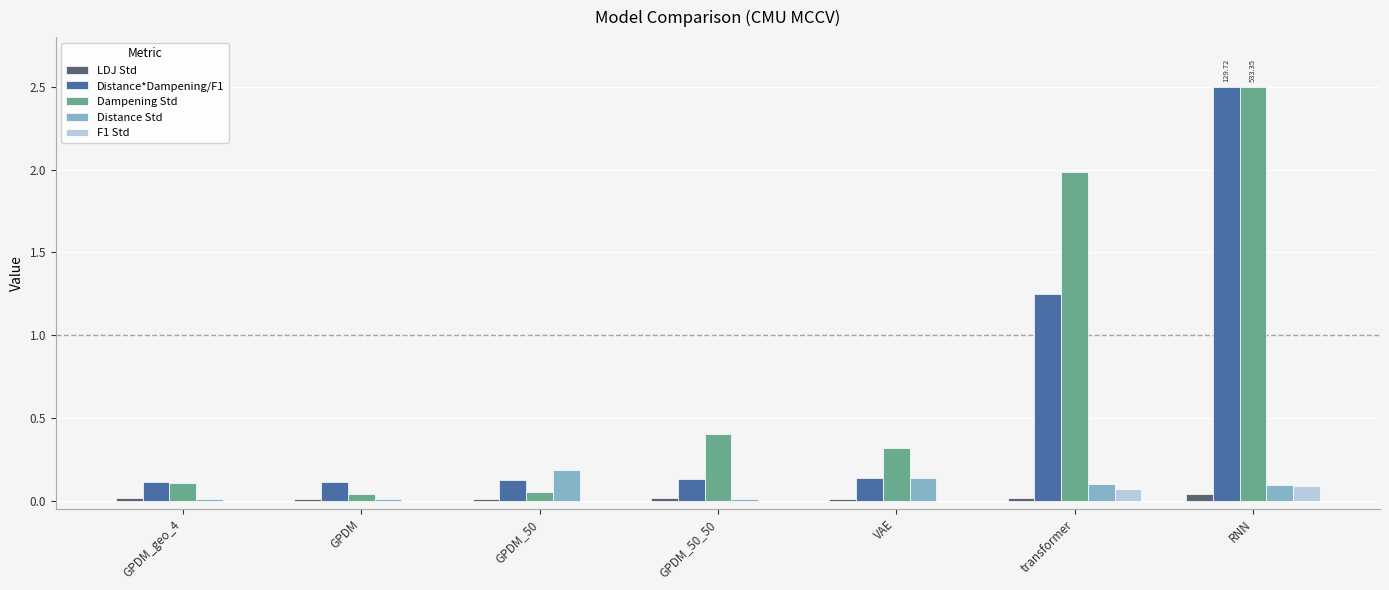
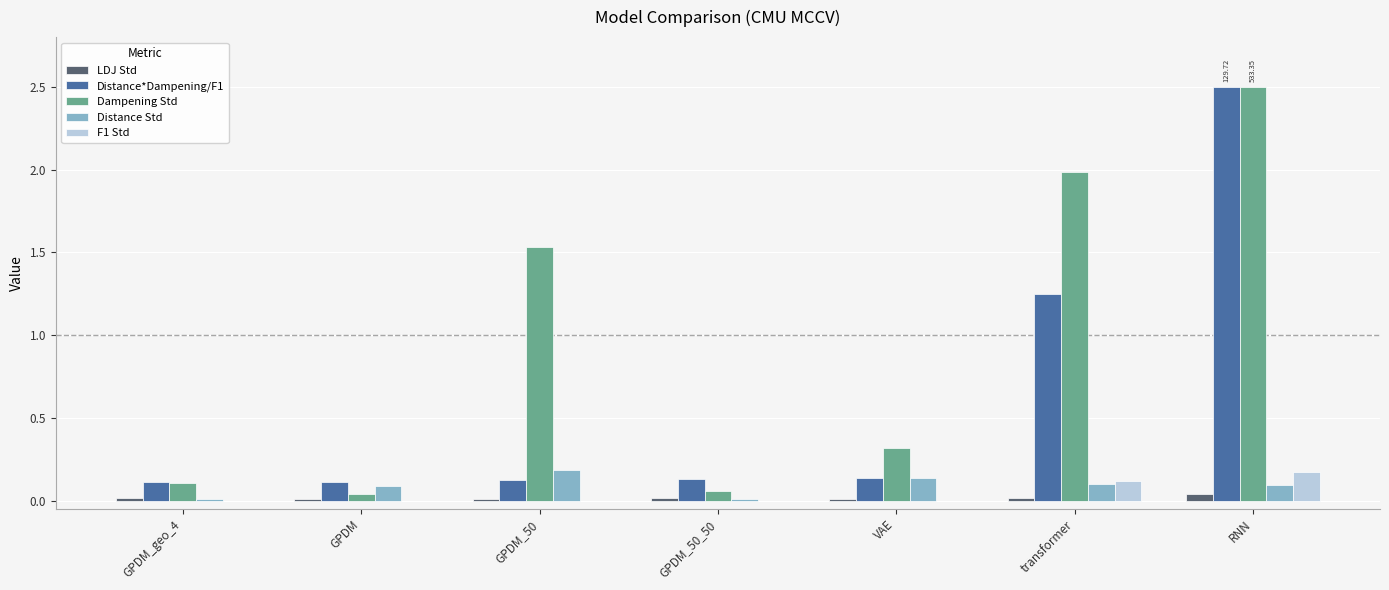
  {
    "Dampening Std": {
      "GPDM_geo_4": 0.11,
      "GPDM": 0.04,
-     "GPDM_50": 0.05,
-     "GPDM_50_50": 0.40,
+     "GPDM_50": 1.53,
+     "GPDM_50_50": 0.06,
      "VAE": 0.32,
      "transformer": 1.99
    },
    "Distance Std": {
-     "GPDM": 0.01,
+     "GPDM": 0.09,
      "GPDM_50": 0.19,
      "VAE": 0.14,
      "transformer": 0.10,
      "RNN": 0.09
    },
    "F1 Std": {
      "GPDM_geo_4": 0.00,
      "GPDM": 0.00,
      "GPDM_50": 0.00,
      "GPDM_50_50": 0.00,
      "VAE": 0.00,
-     "transformer": 0.07,
-     "RNN": 0.09
+     "transformer": 0.12,
+     "RNN": 0.17
    }
  }
